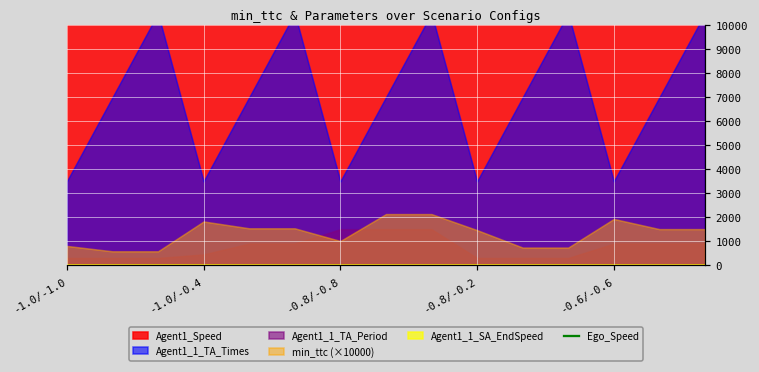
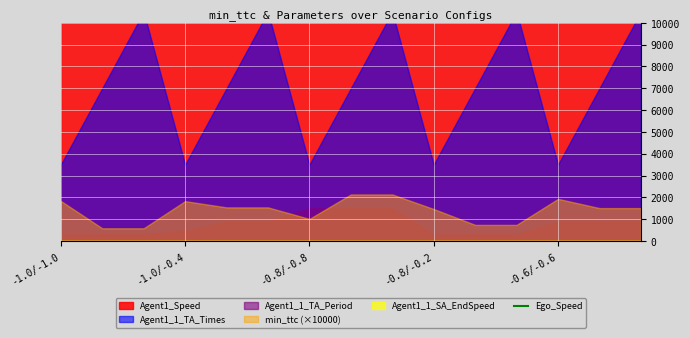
  {
    "Agent1_1_TA_Times": {
      "-1.0/-1.0": 3500,
      "-1.0/-0.4": 3500,
      "-0.8/-0.8": 3500,
      "-0.8/-0.2": 3500,
      "-0.6/-0.6": 3500
    },
    "Agent1_1_TA_Period": {
      "-1.0/-1.0": 300,
      "-1.0/-0.4": 500,
      "-0.8/-0.8": 1500,
      "-0.8/-0.2": 300,
      "-0.6/-0.6": 900
    },
    "min_ttc (×10000)": {
-     "-1.0/-1.0": 800,
+     "-1.0/-1.0": 1800,
      "-1.0/-0.4": 1800,
      "-0.8/-0.8": 1000,
      "-0.8/-0.2": 1500,
      "-0.6/-0.6": 1900
    },
    "Agent1_1_SA_EndSpeed": {
      "-1.0/-1.0": 0,
      "-1.0/-0.4": 0,
      "-0.8/-0.8": 0,
      "-0.8/-0.2": 0,
      "-0.6/-0.6": 0
    }
  }
